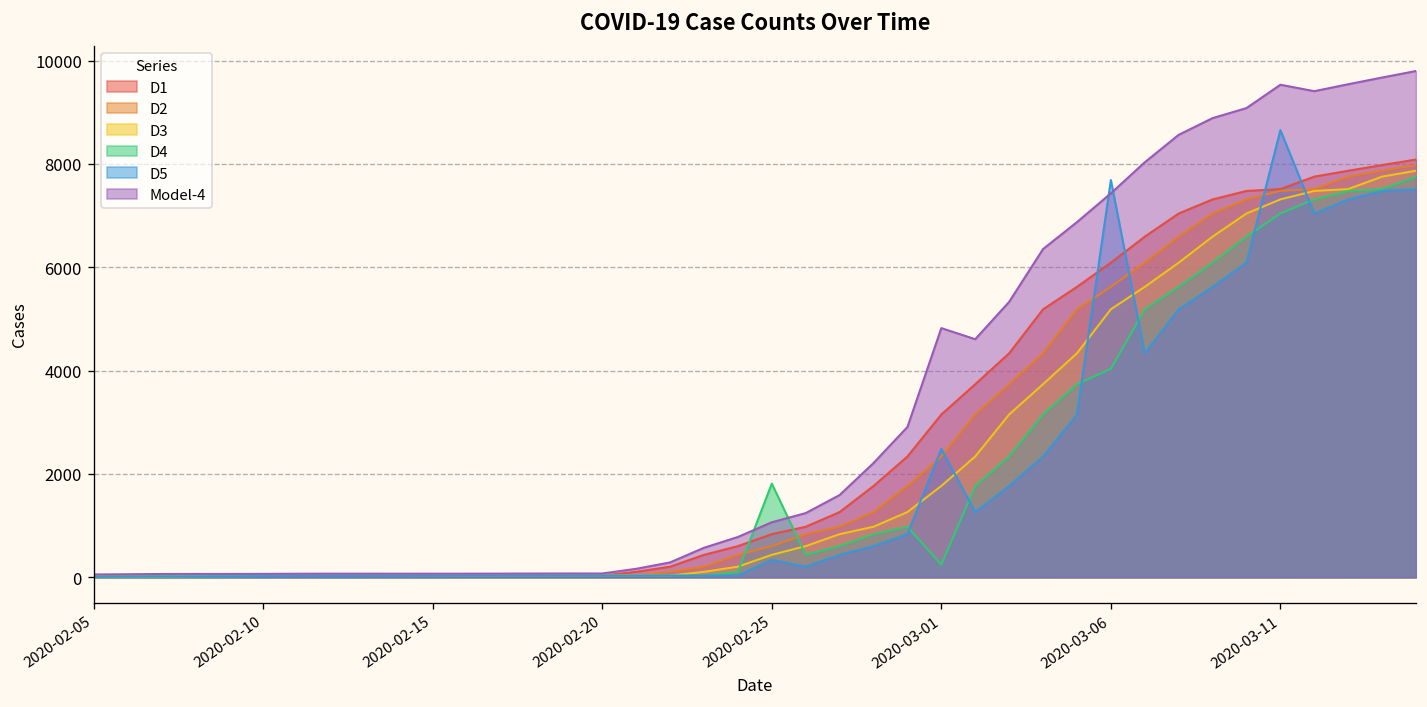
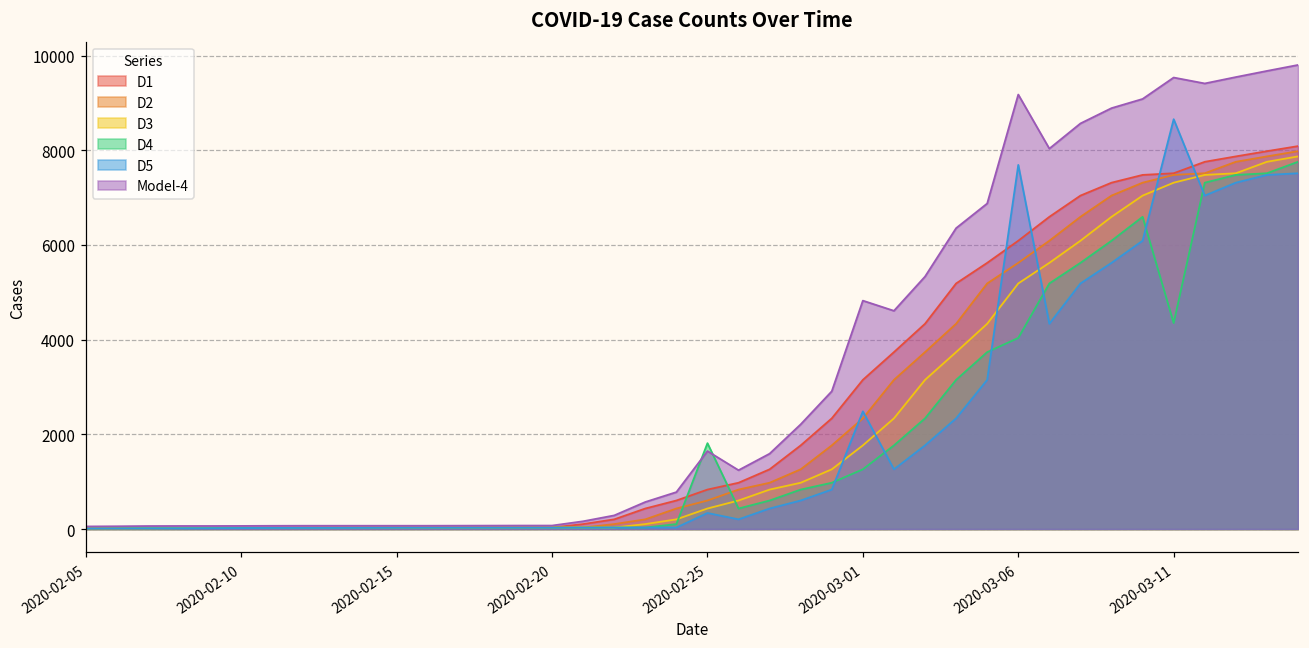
  {
    "D4": {
      "2020-02-25": 1800,
-     "2020-03-01": 200,
+     "2020-03-01": 1300,
      "2020-03-06": 4000,
-     "2020-03-11": 7000
+     "2020-03-11": 4300
    },
    "D5": {
      "2020-02-25": 300,
      "2020-03-01": 2500,
      "2020-03-06": 7700,
      "2020-03-11": 8700
    },
    "Model-4": {
-     "2020-02-25": 1100,
+     "2020-02-25": 1600,
      "2020-03-01": 4800,
-     "2020-03-06": 7400,
+     "2020-03-06": 9200,
      "2020-03-11": 9500
    }
  }
